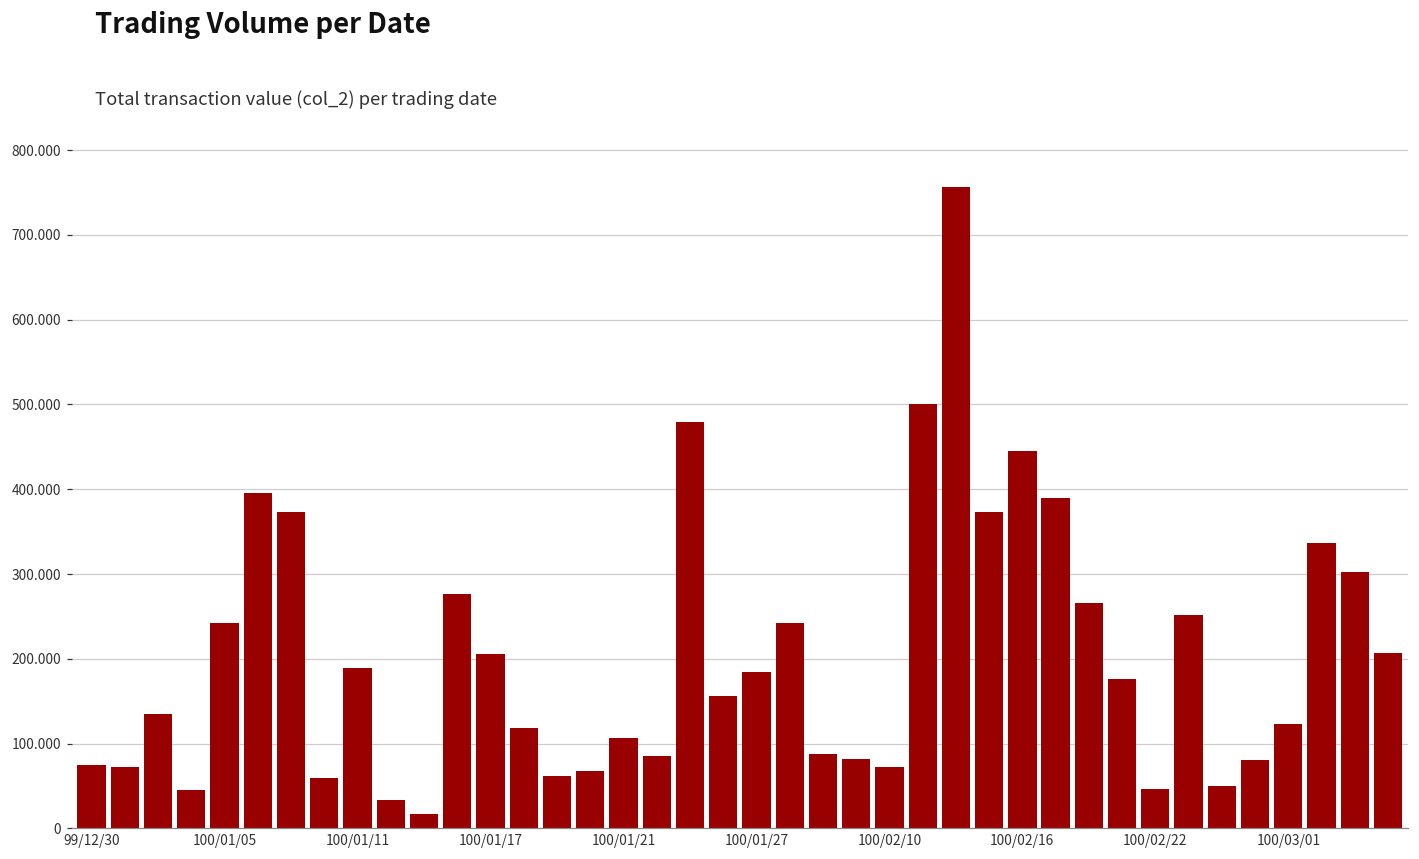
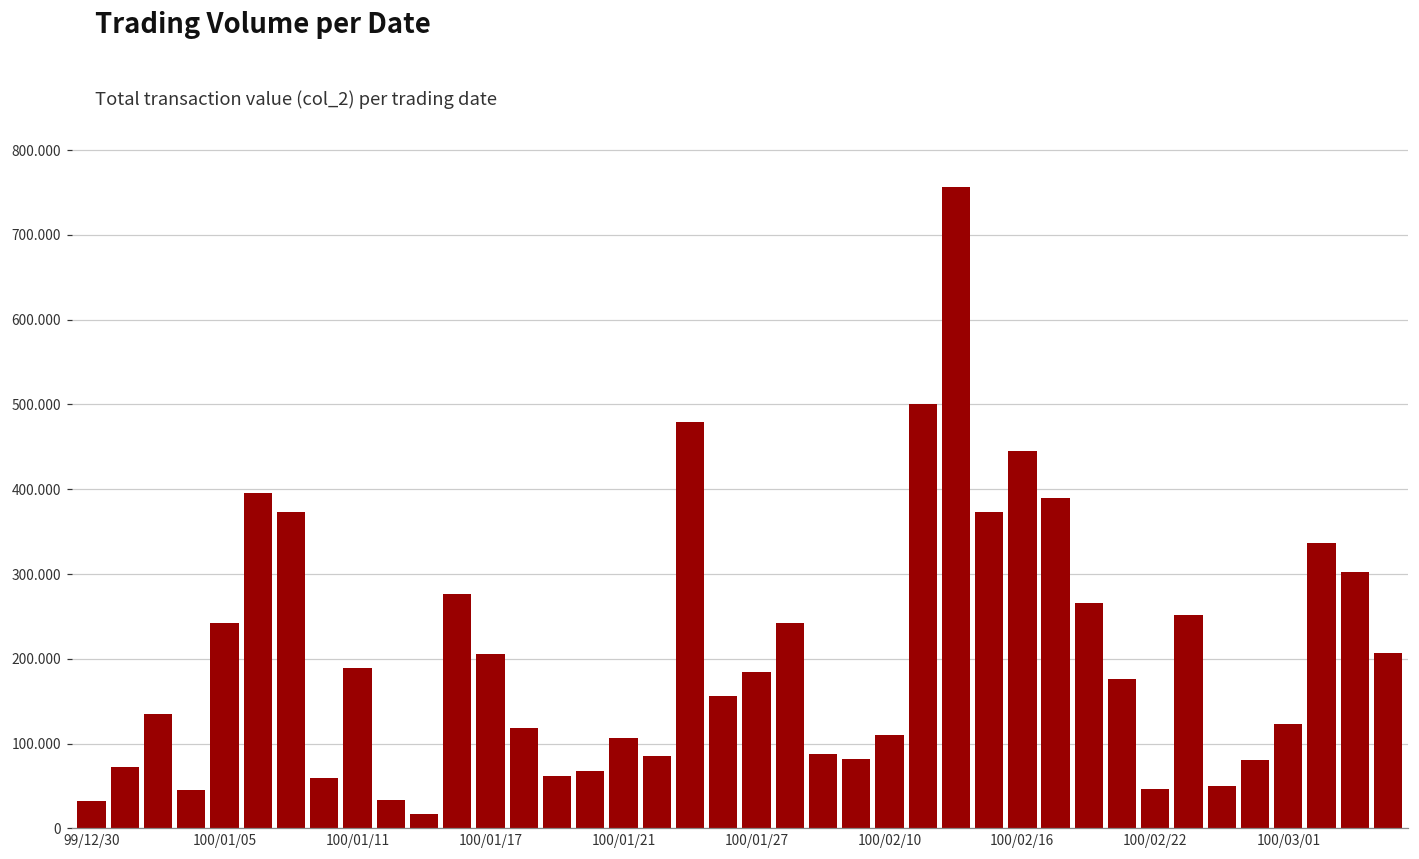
  {
-   "99/12/30": 70,
+   "99/12/30": 30,
    "100/01/05": 240,
    "100/01/11": 190,
    "100/01/17": 210,
    "100/01/21": 110,
    "100/01/27": 180,
-   "100/02/10": 70,
+   "100/02/10": 110,
    "100/02/16": 440,
    "100/02/22": 50,
    "100/03/01": 120
  }
